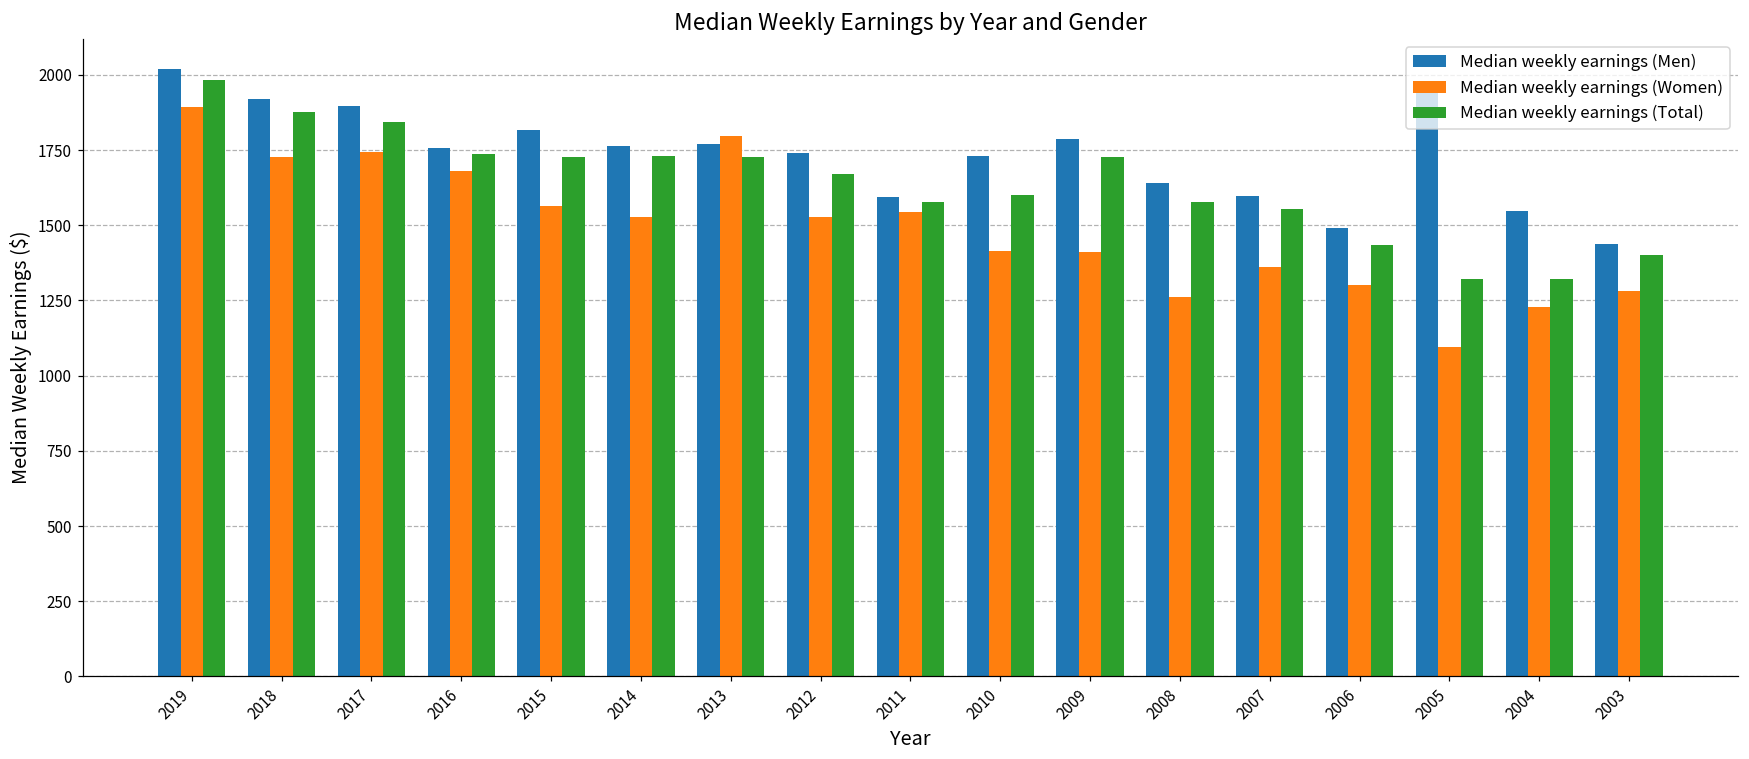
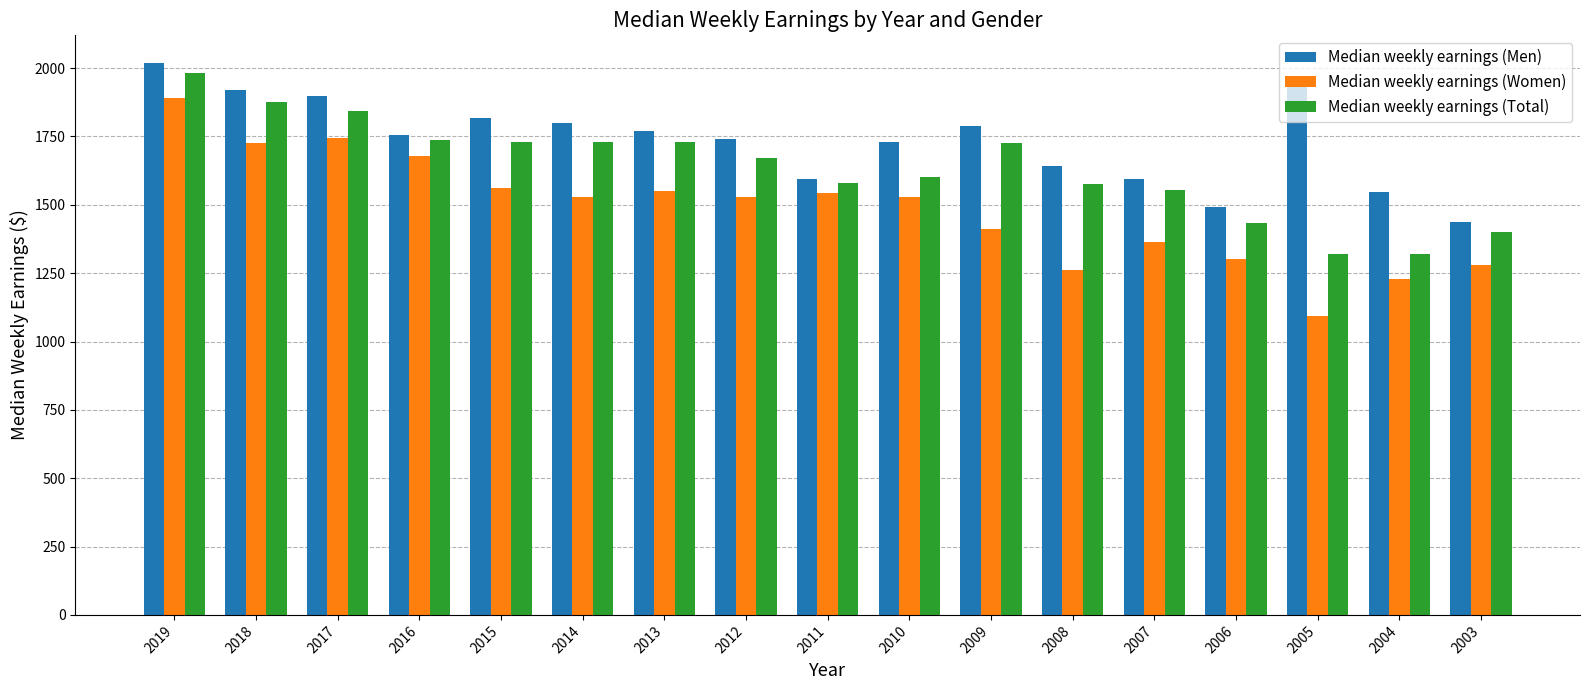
  {
    "Median weekly earnings (Men)": {
      "2019": 2020,
      "2018": 1920,
      "2017": 1900,
      "2016": 1760,
      "2015": 1820,
-     "2014": 1760,
+     "2014": 1800,
      "2013": 1770,
      "2012": 1740,
      "2011": 1600,
      "2010": 1730,
      "2009": 1790,
      "2008": 1640,
      "2007": 1600,
      "2006": 1490,
      "2004": 1550,
      "2003": 1440
    },
    "Median weekly earnings (Women)": {
      "2019": 1890,
      "2018": 1730,
      "2017": 1740,
      "2016": 1680,
      "2015": 1560,
      "2014": 1530,
-     "2013": 1800,
+     "2013": 1550,
      "2012": 1530,
      "2011": 1540,
-     "2010": 1420,
+     "2010": 1530,
      "2009": 1410,
      "2008": 1260,
      "2007": 1360,
      "2006": 1300,
      "2005": 1090,
      "2004": 1230,
      "2003": 1280
    },
    "Median weekly earnings (Total)": {
      "2019": 1980,
      "2018": 1880,
      "2017": 1840,
      "2016": 1740,
      "2015": 1730,
      "2014": 1730,
      "2013": 1730,
      "2012": 1670,
      "2011": 1580,
      "2010": 1600,
      "2009": 1730,
      "2008": 1580,
      "2007": 1550,
      "2006": 1440,
      "2005": 1320,
      "2004": 1320,
      "2003": 1400
    }
  }
